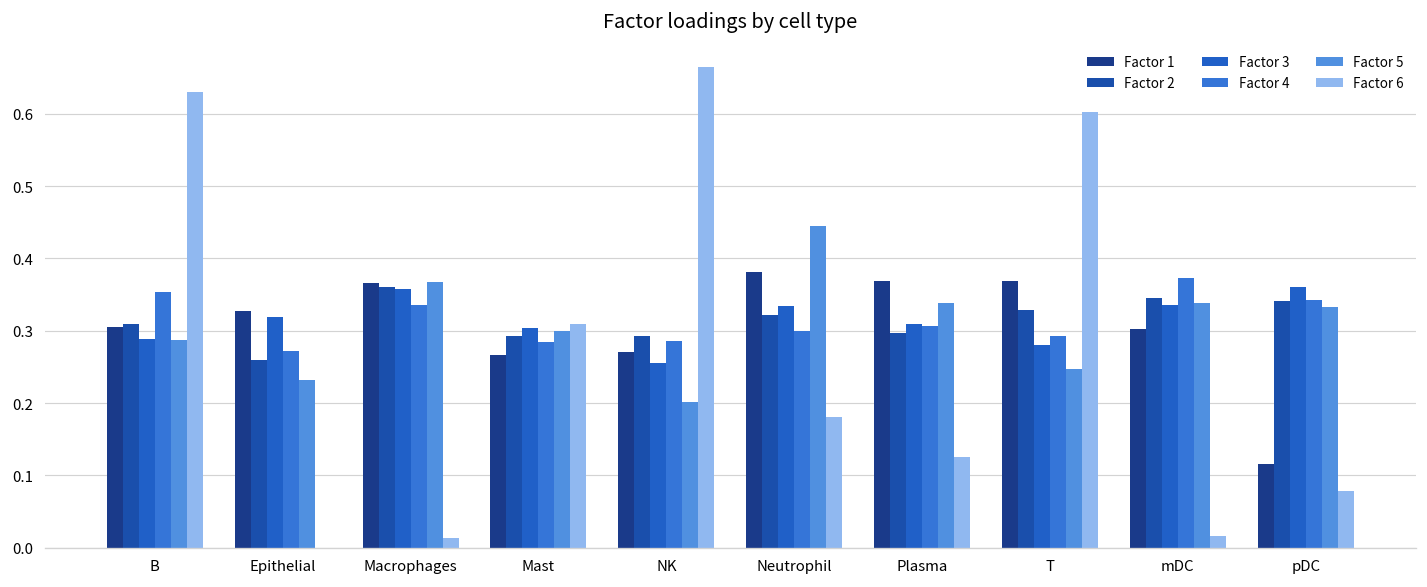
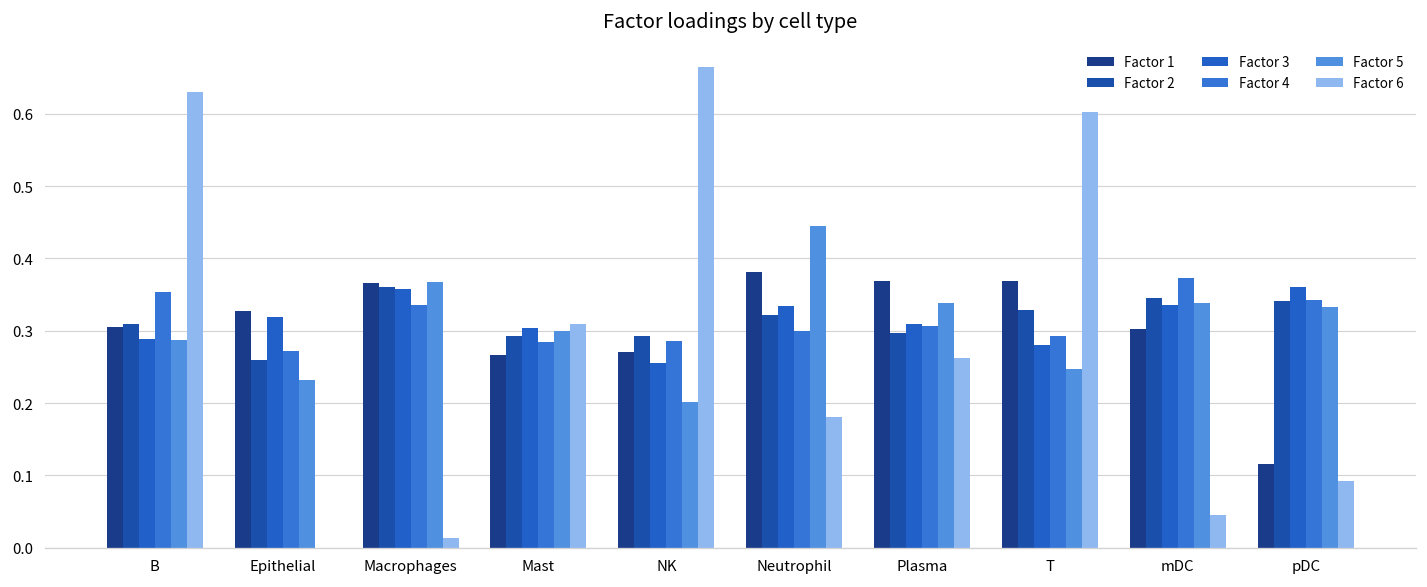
  {
    "Factor 6": {
      "B": 0.63,
      "Macrophages": 0.01,
      "Mast": 0.31,
      "NK": 0.66,
      "Neutrophil": 0.18,
-     "Plasma": 0.13,
+     "Plasma": 0.26,
      "T": 0.60,
-     "mDC": 0.02,
-     "pDC": 0.08
+     "mDC": 0.05,
+     "pDC": 0.09
    }
  }
